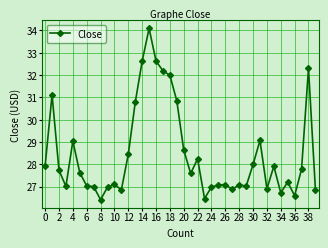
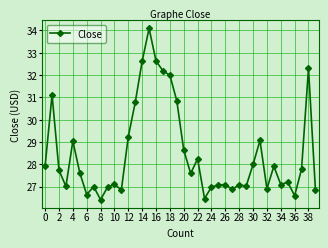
  {
    "0": 27.9,
    "2": 27.7,
    "4": 29.0,
-   "6": 27.0,
+   "6": 26.6,
    "8": 26.4,
    "10": 27.1,
-   "12": 28.5,
+   "12": 29.2,
    "14": 32.6,
    "16": 32.6,
    "18": 32.0,
    "20": 28.6,
    "22": 28.2,
    "24": 27.0,
    "26": 27.1,
    "28": 27.1,
    "30": 28.0,
    "32": 26.9,
-   "34": 26.7,
+   "34": 27.1,
    "36": 26.6,
    "38": 32.3
  }
